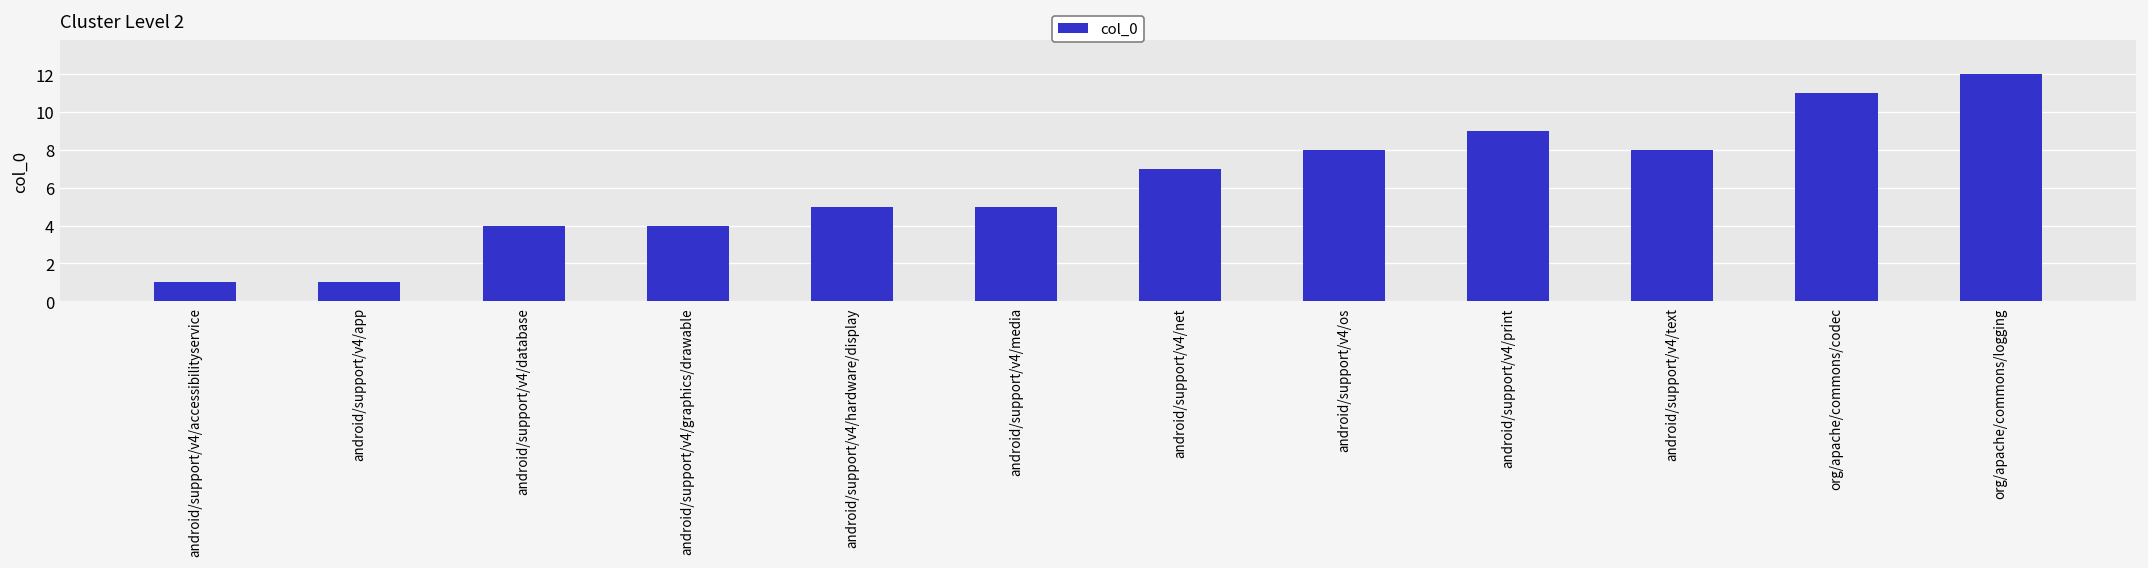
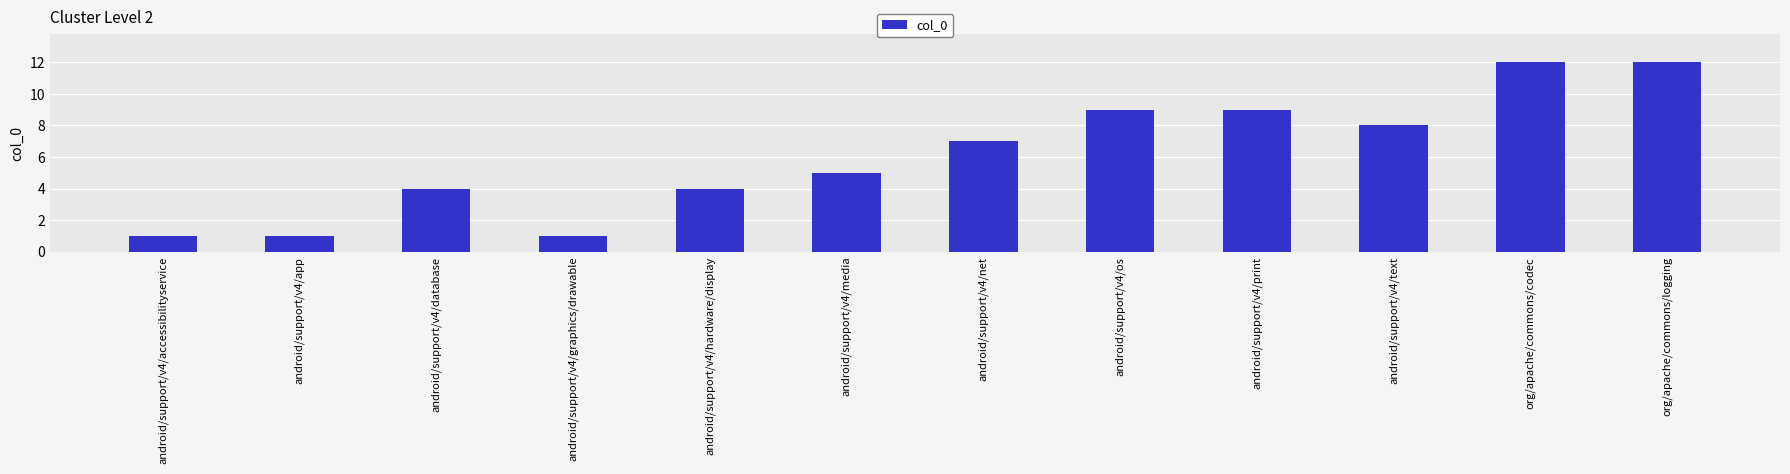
  {
    "android/support/v4/accessibilityservice": 1,
    "android/support/v4/app": 1,
    "android/support/v4/database": 4,
-   "android/support/v4/graphics/drawable": 4,
-   "android/support/v4/hardware/display": 5,
+   "android/support/v4/graphics/drawable": 1,
+   "android/support/v4/hardware/display": 4,
    "android/support/v4/media": 5,
    "android/support/v4/net": 7,
-   "android/support/v4/os": 8,
+   "android/support/v4/os": 9,
    "android/support/v4/print": 9,
    "android/support/v4/text": 8,
-   "org/apache/commons/codec": 11,
+   "org/apache/commons/codec": 12,
    "org/apache/commons/logging": 12
  }
